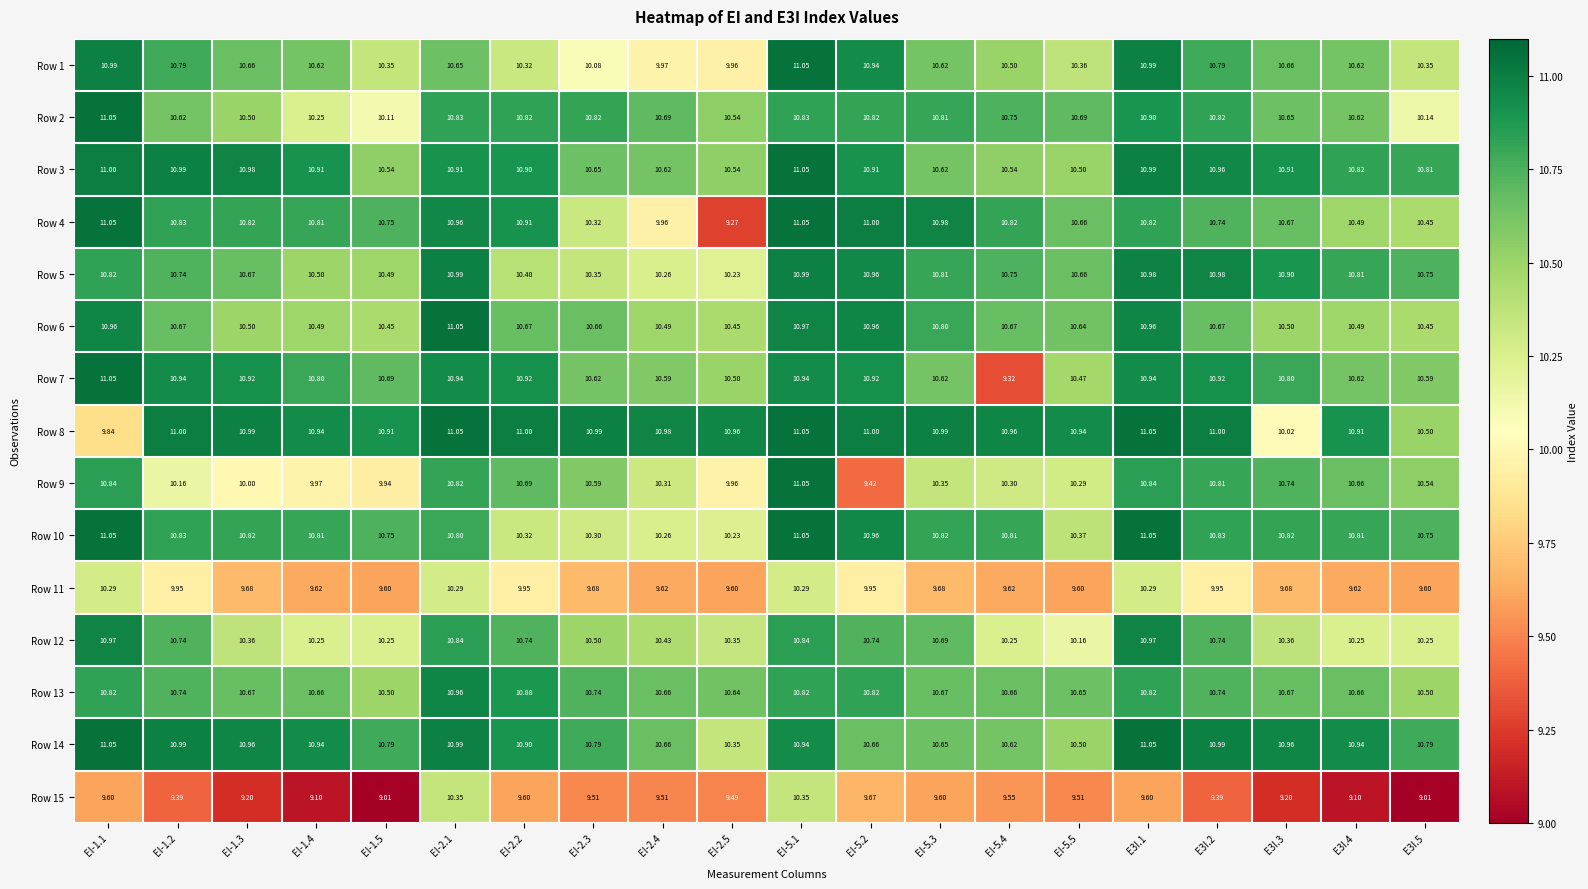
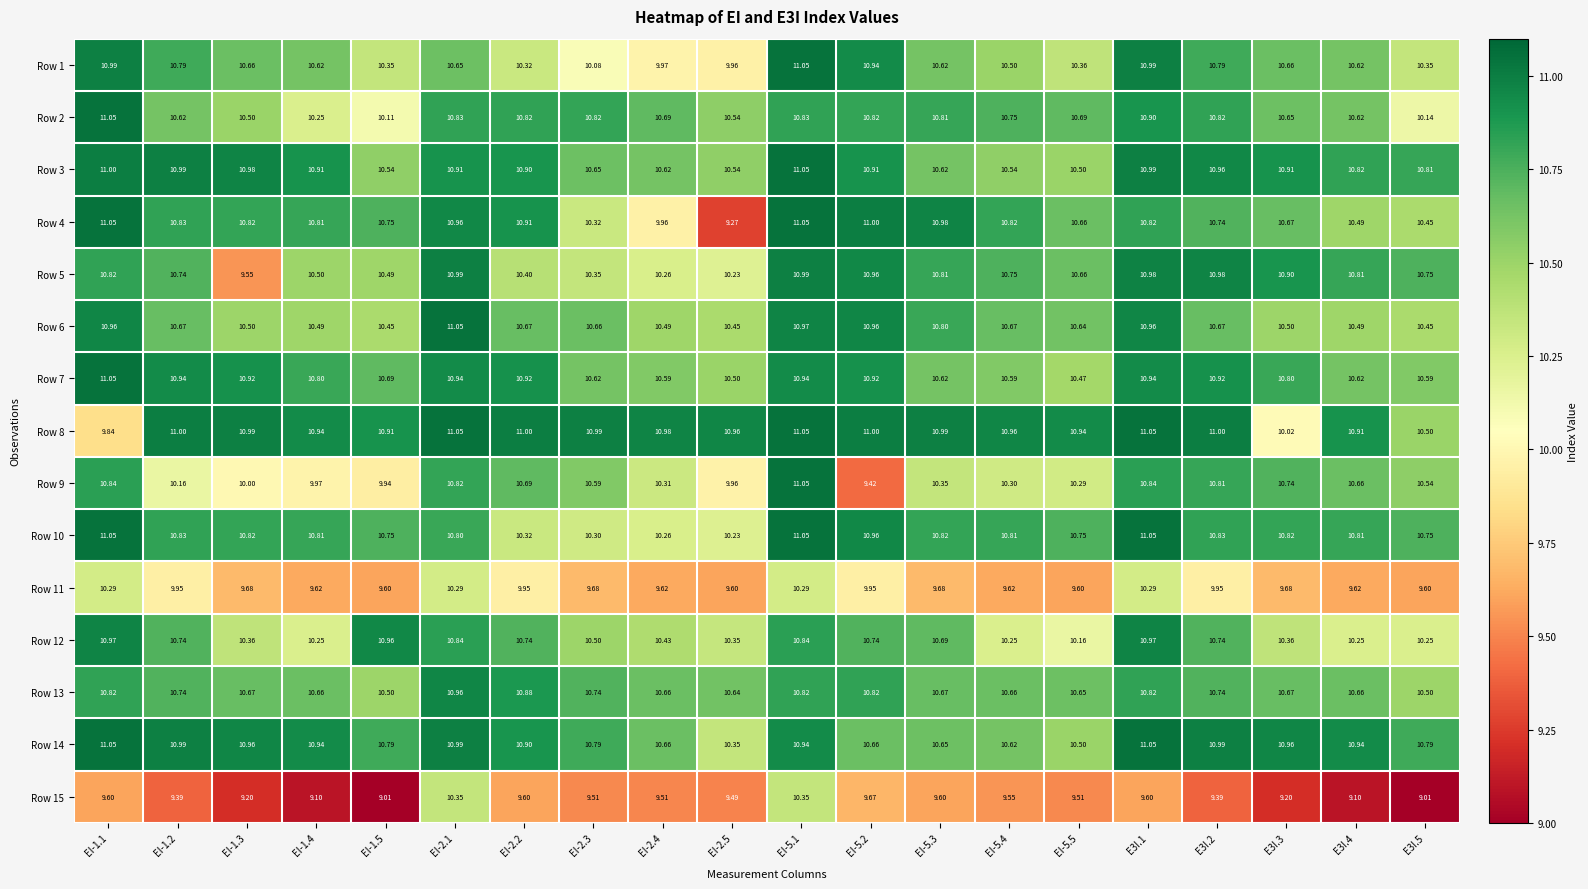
  {
    "Row 5": {
      "EI-1.1": 10.82,
      "EI-1.2": 10.74,
-     "EI-1.3": 10.67,
+     "EI-1.3": 9.55,
      "EI-1.4": 10.50,
      "EI-1.5": 10.49,
      "EI-2.1": 10.99,
      "EI-2.2": 10.40,
      "EI-2.3": 10.35,
      "EI-2.4": 10.26,
      "EI-2.5": 10.23,
      "EI-5.1": 10.99,
      "EI-5.2": 10.96,
      "EI-5.3": 10.81,
      "EI-5.4": 10.75,
      "EI-5.5": 10.66,
      "E3I.1": 10.98,
      "E3I.2": 10.98,
      "E3I.3": 10.90,
      "E3I.4": 10.81,
      "E3I.5": 10.75
    },
    "Row 7": {
      "EI-1.1": 11.05,
      "EI-1.2": 10.94,
      "EI-1.3": 10.92,
      "EI-1.4": 10.80,
      "EI-1.5": 10.69,
      "EI-2.1": 10.94,
      "EI-2.2": 10.92,
      "EI-2.3": 10.62,
      "EI-2.4": 10.59,
      "EI-2.5": 10.50,
      "EI-5.1": 10.94,
      "EI-5.2": 10.92,
      "EI-5.3": 10.62,
-     "EI-5.4": 9.32,
+     "EI-5.4": 10.59,
      "EI-5.5": 10.47,
      "E3I.1": 10.94,
      "E3I.2": 10.92,
      "E3I.3": 10.80,
      "E3I.4": 10.62,
      "E3I.5": 10.59
    },
    "Row 10": {
      "EI-1.1": 11.05,
      "EI-1.2": 10.83,
      "EI-1.3": 10.82,
      "EI-1.4": 10.81,
      "EI-1.5": 10.75,
      "EI-2.1": 10.80,
      "EI-2.2": 10.32,
      "EI-2.3": 10.30,
      "EI-2.4": 10.26,
      "EI-2.5": 10.23,
      "EI-5.1": 11.05,
      "EI-5.2": 10.96,
      "EI-5.3": 10.82,
      "EI-5.4": 10.81,
-     "EI-5.5": 10.37,
+     "EI-5.5": 10.75,
      "E3I.1": 11.05,
      "E3I.2": 10.83,
      "E3I.3": 10.82,
      "E3I.4": 10.81,
      "E3I.5": 10.75
    },
    "Row 12": {
      "EI-1.1": 10.97,
      "EI-1.2": 10.74,
      "EI-1.3": 10.36,
      "EI-1.4": 10.25,
-     "EI-1.5": 10.25,
+     "EI-1.5": 10.96,
      "EI-2.1": 10.84,
      "EI-2.2": 10.74,
      "EI-2.3": 10.50,
      "EI-2.4": 10.43,
      "EI-2.5": 10.35,
      "EI-5.1": 10.84,
      "EI-5.2": 10.74,
      "EI-5.3": 10.69,
      "EI-5.4": 10.25,
      "EI-5.5": 10.16,
      "E3I.1": 10.97,
      "E3I.2": 10.74,
      "E3I.3": 10.36,
      "E3I.4": 10.25,
      "E3I.5": 10.25
    }
  }
